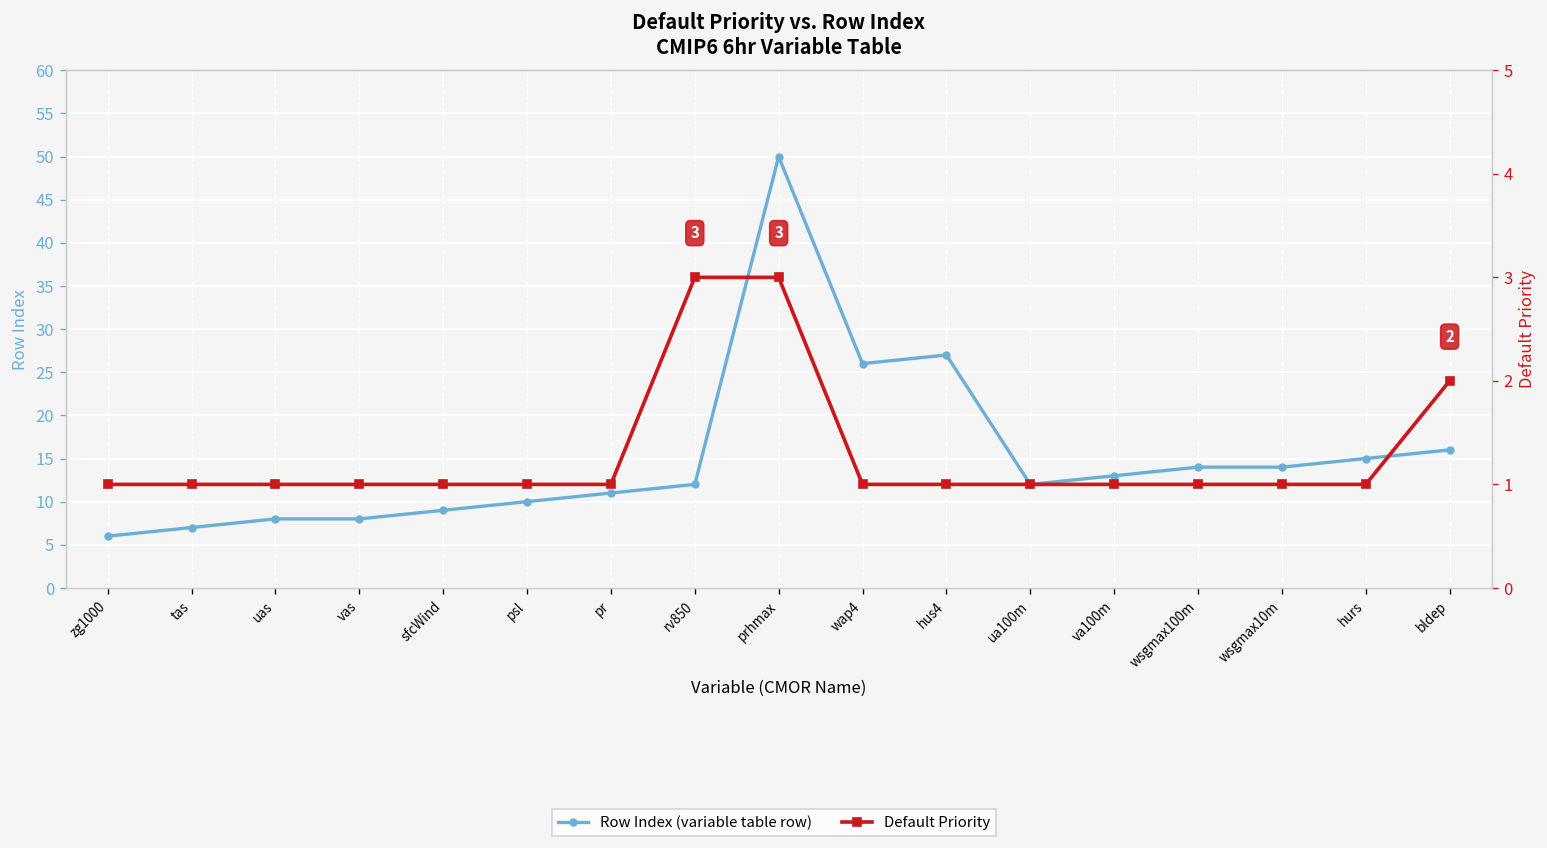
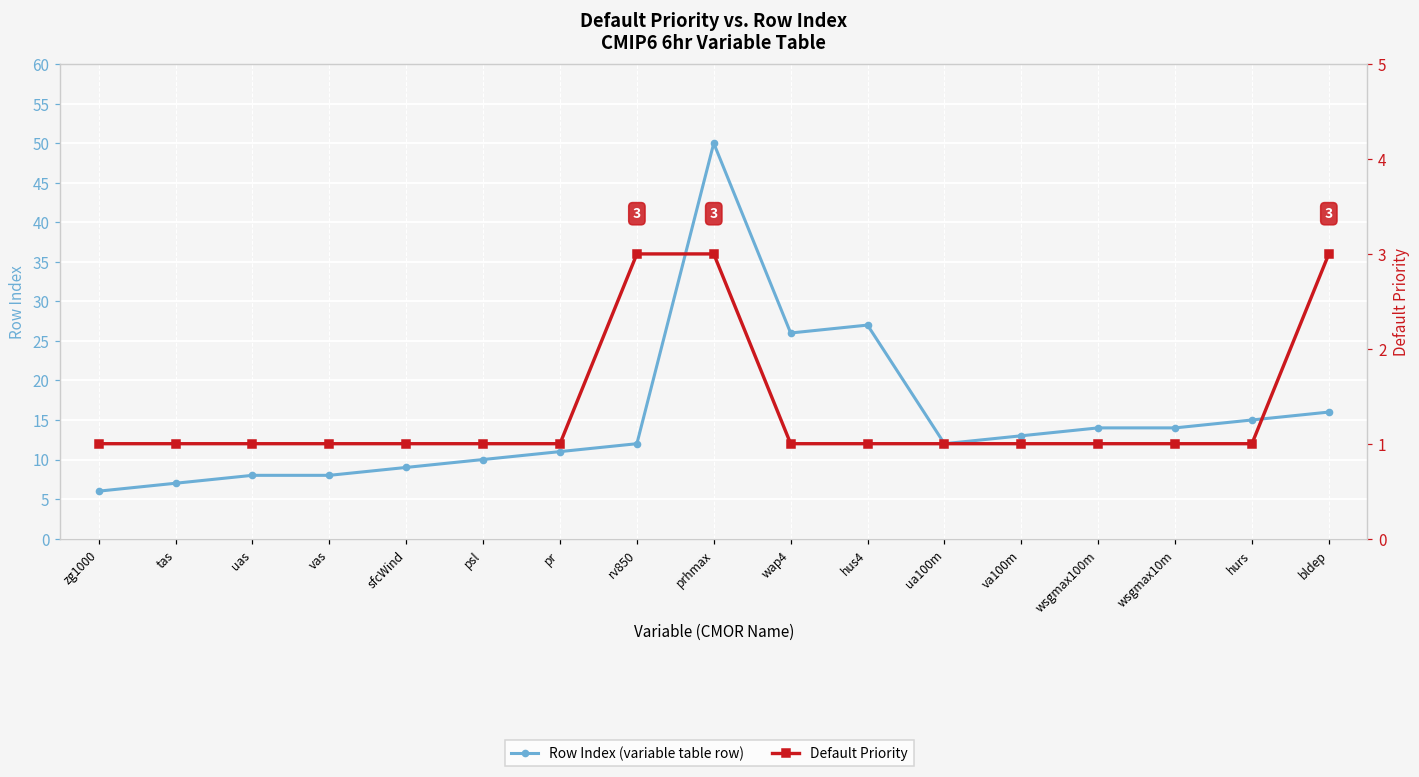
  {
    "Default Priority": {
-     "bldep": 2
+     "bldep": 3
    }
  }
